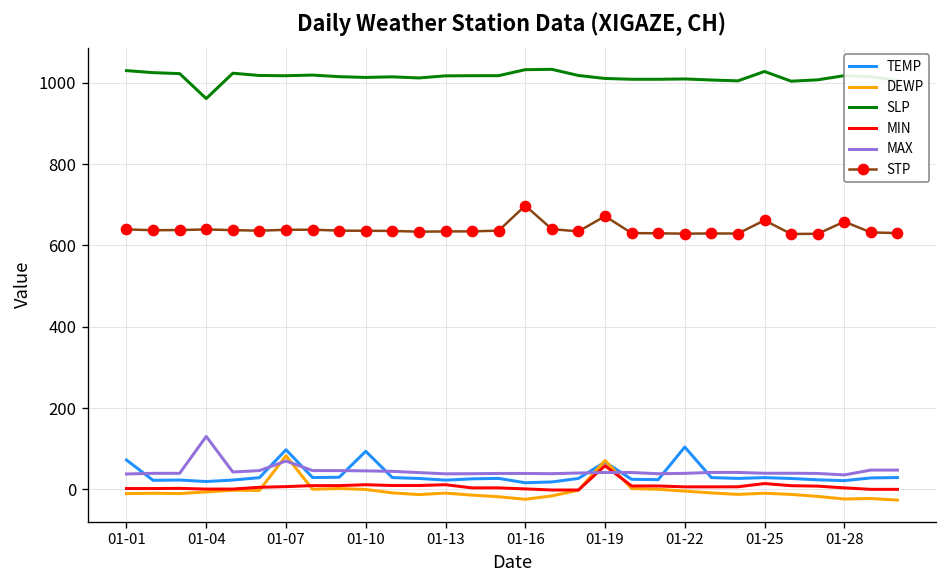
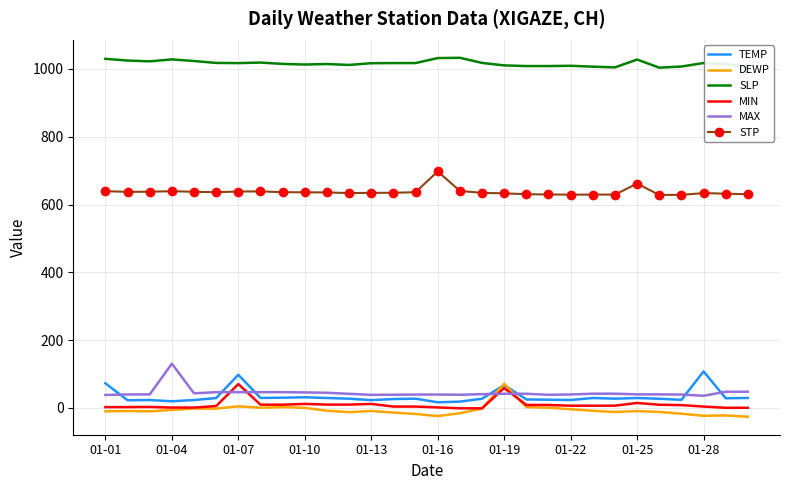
  {
    "TEMP": {
      "01-01": 70,
      "01-04": 20,
      "01-07": 100,
-     "01-10": 90,
+     "01-10": 30,
      "01-13": 20,
      "01-16": 20,
-     "01-22": 100,
+     "01-22": 20,
      "01-25": 30,
-     "01-28": 20
+     "01-28": 110
    },
    "DEWP": {
      "01-01": -10,
-     "01-07": 80,
+     "01-07": 0,
      "01-10": 0,
      "01-13": -10,
      "01-16": -20,
      "01-22": 0,
      "01-25": -10,
      "01-28": -20
    },
    "SLP": {
      "01-01": 1030,
-     "01-04": 960,
+     "01-04": 1030,
      "01-07": 1020,
      "01-10": 1010,
      "01-13": 1020,
      "01-16": 1030,
      "01-19": 1010,
      "01-22": 1010,
      "01-25": 1030
    },
    "MIN": {
      "01-01": 0,
-     "01-07": 10,
+     "01-07": 70,
      "01-10": 10,
      "01-13": 10,
      "01-16": 0,
      "01-19": 60,
      "01-22": 10,
      "01-25": 10,
      "01-28": 0
    },
    "MAX": {
      "01-01": 40,
      "01-04": 130,
-     "01-07": 70,
+     "01-07": 50,
      "01-10": 50,
      "01-13": 40,
      "01-16": 40,
      "01-19": 40,
      "01-22": 40,
      "01-25": 40,
      "01-28": 40
    },
    "STP": {
      "01-01": 640,
      "01-04": 640,
      "01-07": 640,
      "01-10": 640,
      "01-13": 630,
      "01-16": 700,
-     "01-19": 670,
+     "01-19": 630,
      "01-22": 630,
      "01-25": 660,
-     "01-28": 660
+     "01-28": 630
    }
  }
